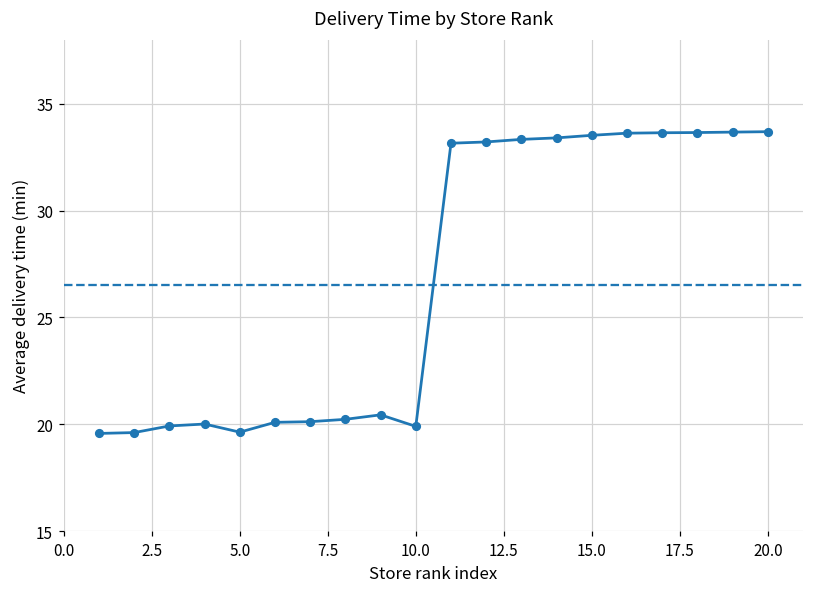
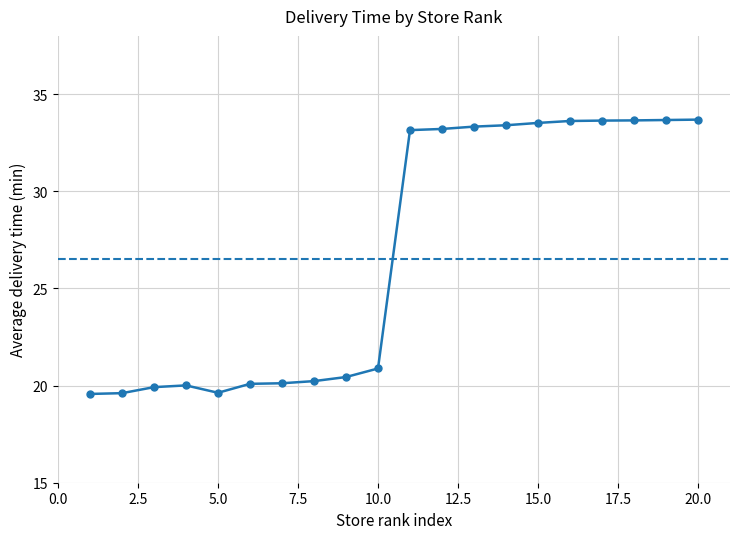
  {
    "5.0": 19.6,
-   "10.0": 19.9,
+   "10.0": 20.9,
    "15.0": 33.5,
    "20.0": 33.7
  }
